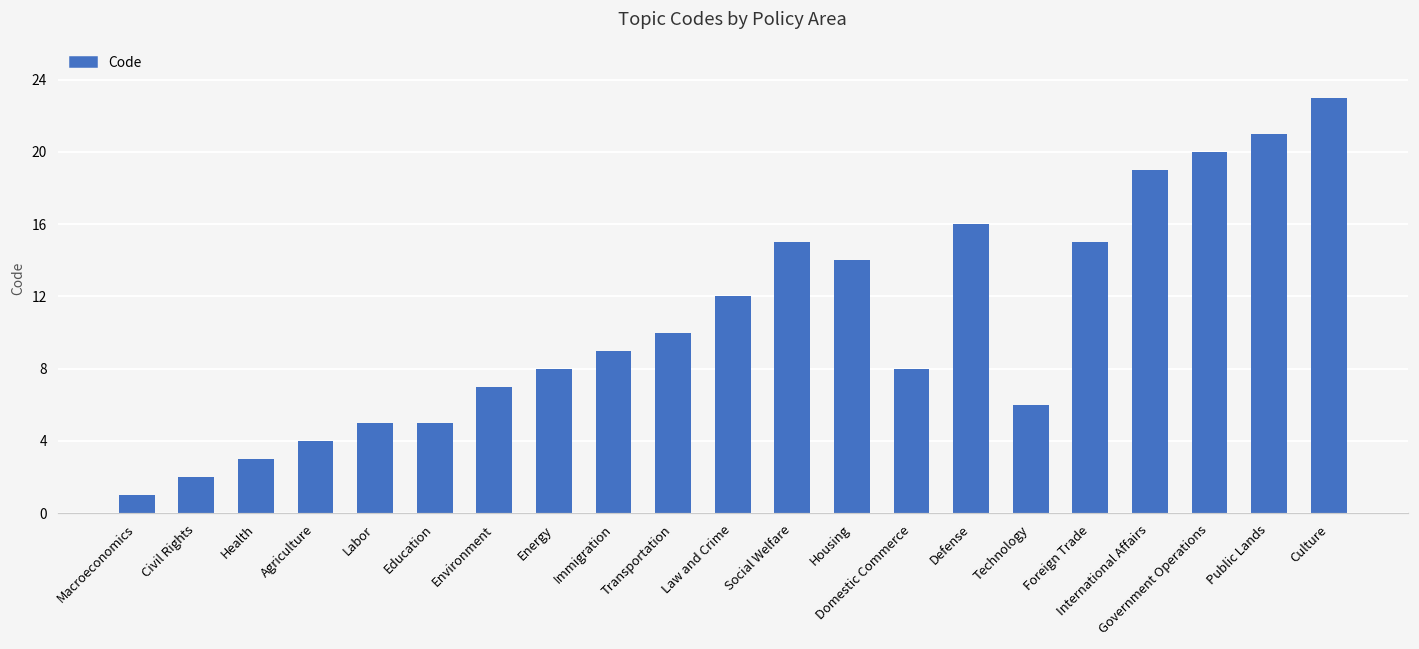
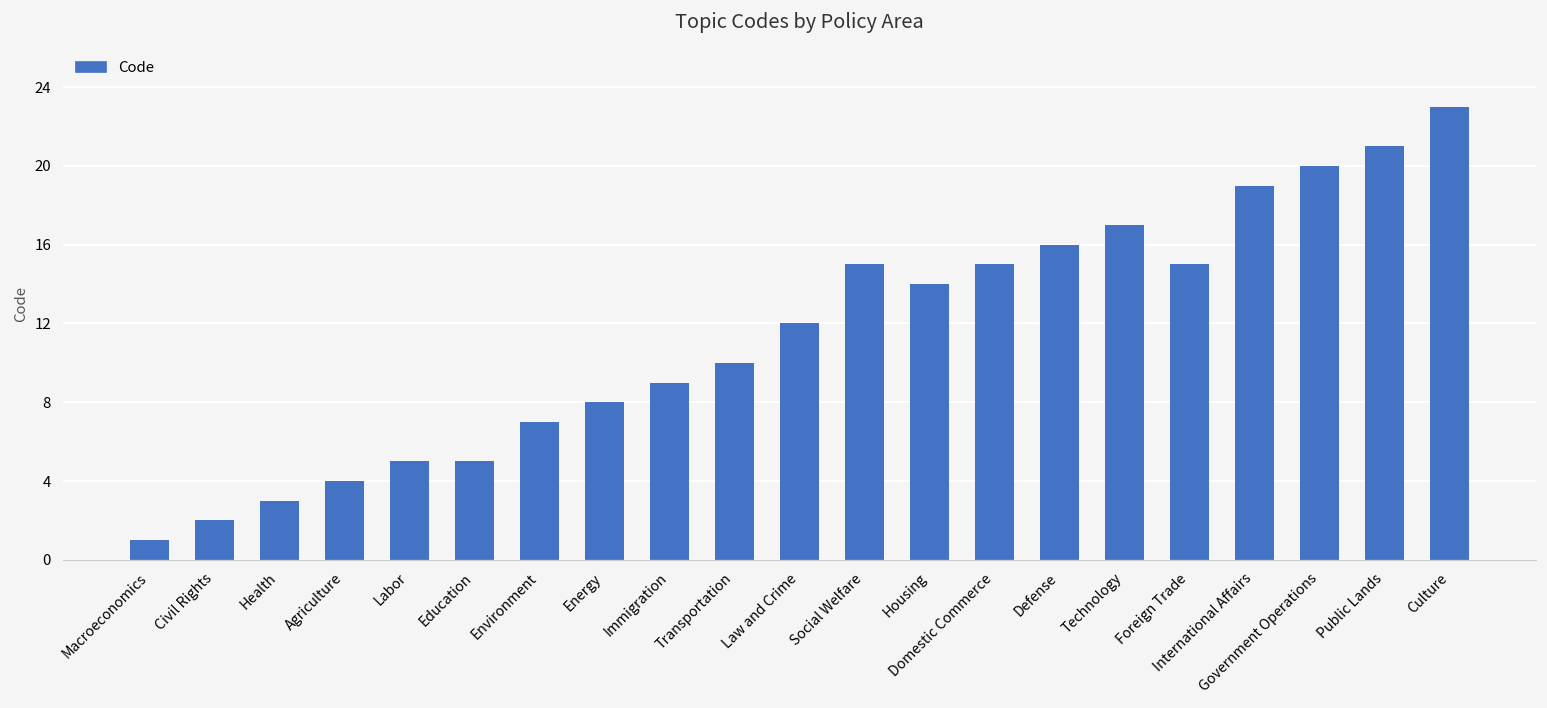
  {
    "Macroeconomics": 1,
    "Civil Rights": 2,
    "Health": 3,
    "Agriculture": 4,
    "Labor": 5,
    "Education": 5,
    "Environment": 7,
    "Energy": 8,
    "Immigration": 9,
    "Transportation": 10,
    "Law and Crime": 12,
    "Social Welfare": 15,
    "Housing": 14,
-   "Domestic Commerce": 8,
+   "Domestic Commerce": 15,
    "Defense": 16,
-   "Technology": 6,
+   "Technology": 17,
    "Foreign Trade": 15,
    "International Affairs": 19,
    "Government Operations": 20,
    "Public Lands": 21,
    "Culture": 23
  }
